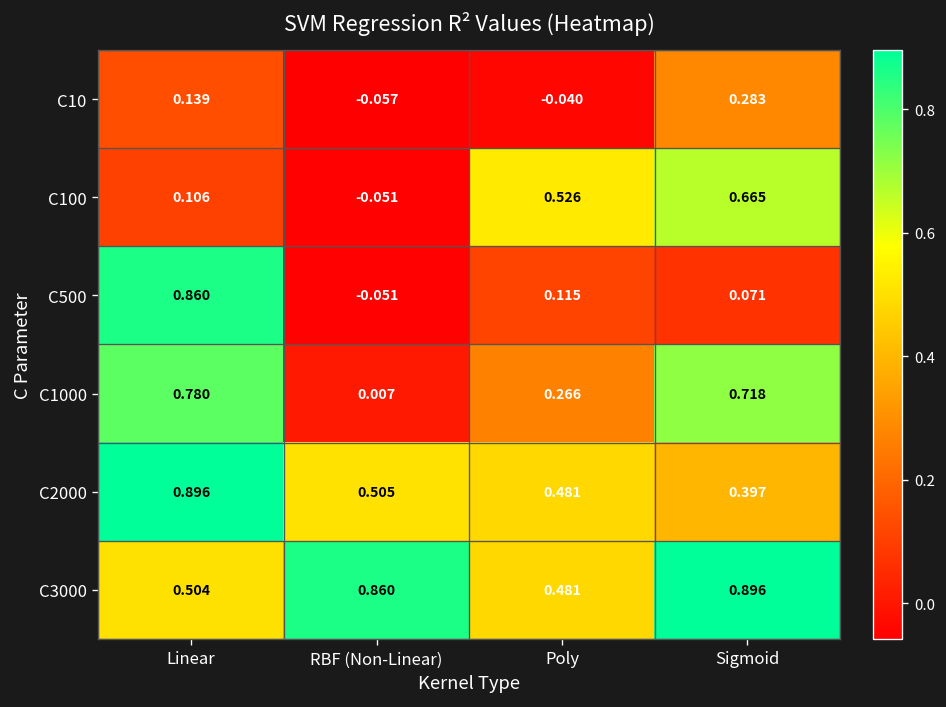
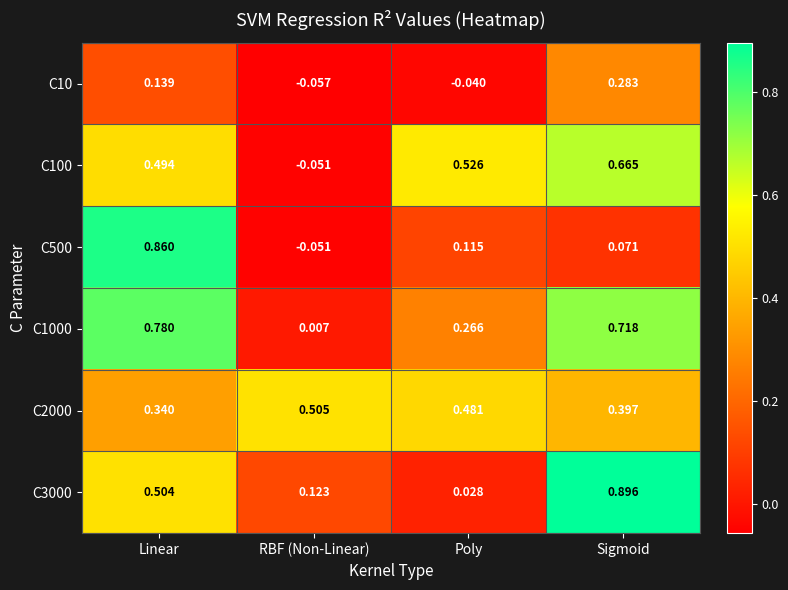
  {
    "C10": {
      "Linear": 0.139,
      "RBF (Non-Linear)": -0.057,
      "Poly": -0.040,
      "Sigmoid": 0.283
    },
    "C100": {
-     "Linear": 0.106,
+     "Linear": 0.494,
      "RBF (Non-Linear)": -0.051,
      "Poly": 0.526,
      "Sigmoid": 0.665
    },
    "C500": {
      "Linear": 0.860,
      "RBF (Non-Linear)": -0.051,
      "Poly": 0.115,
      "Sigmoid": 0.071
    },
    "C1000": {
      "Linear": 0.780,
      "RBF (Non-Linear)": 0.007,
      "Poly": 0.266,
      "Sigmoid": 0.718
    },
    "C2000": {
-     "Linear": 0.896,
+     "Linear": 0.340,
      "RBF (Non-Linear)": 0.505,
      "Poly": 0.481,
      "Sigmoid": 0.397
    },
    "C3000": {
      "Linear": 0.504,
-     "RBF (Non-Linear)": 0.860,
-     "Poly": 0.481,
+     "RBF (Non-Linear)": 0.123,
+     "Poly": 0.028,
      "Sigmoid": 0.896
    }
  }
